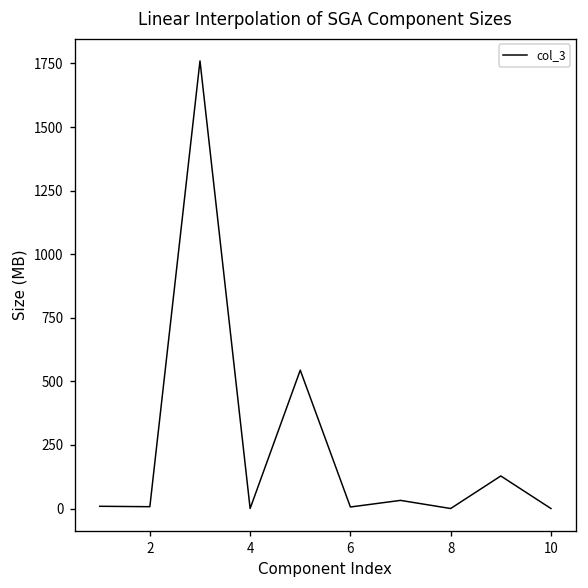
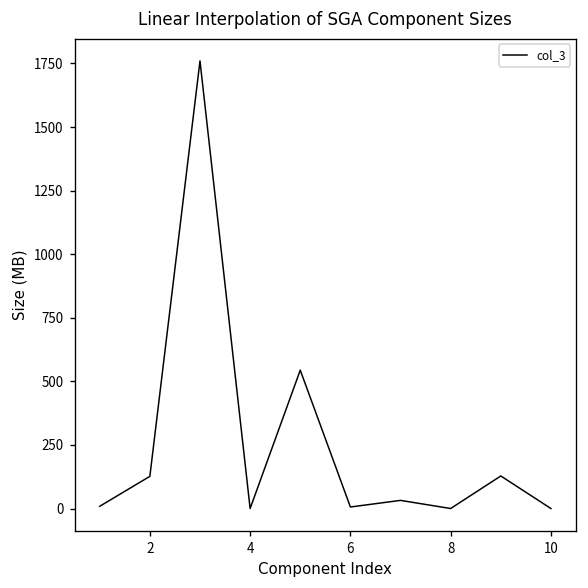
  {
-   "2": 10,
+   "2": 130,
    "4": 0,
    "6": 10,
    "8": 0,
    "10": 0
  }
